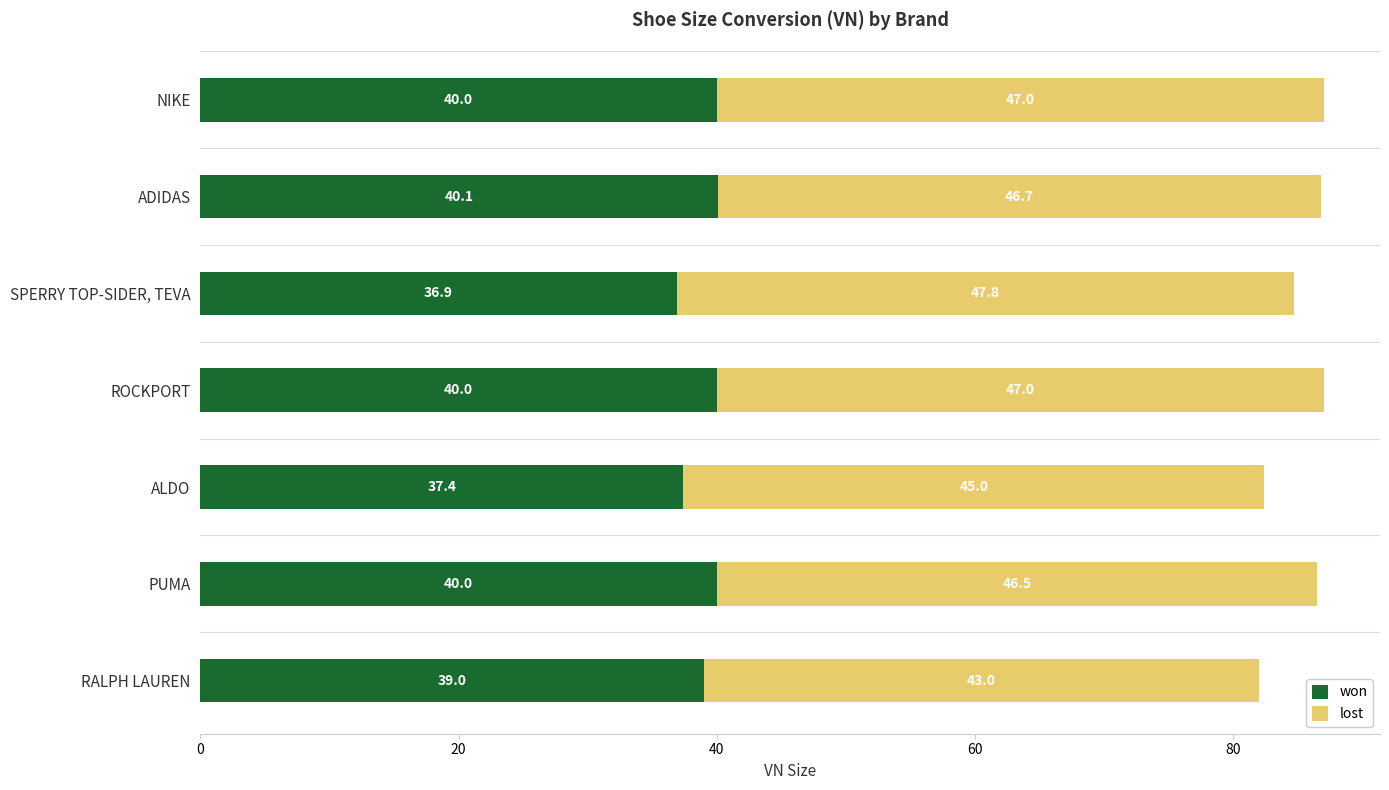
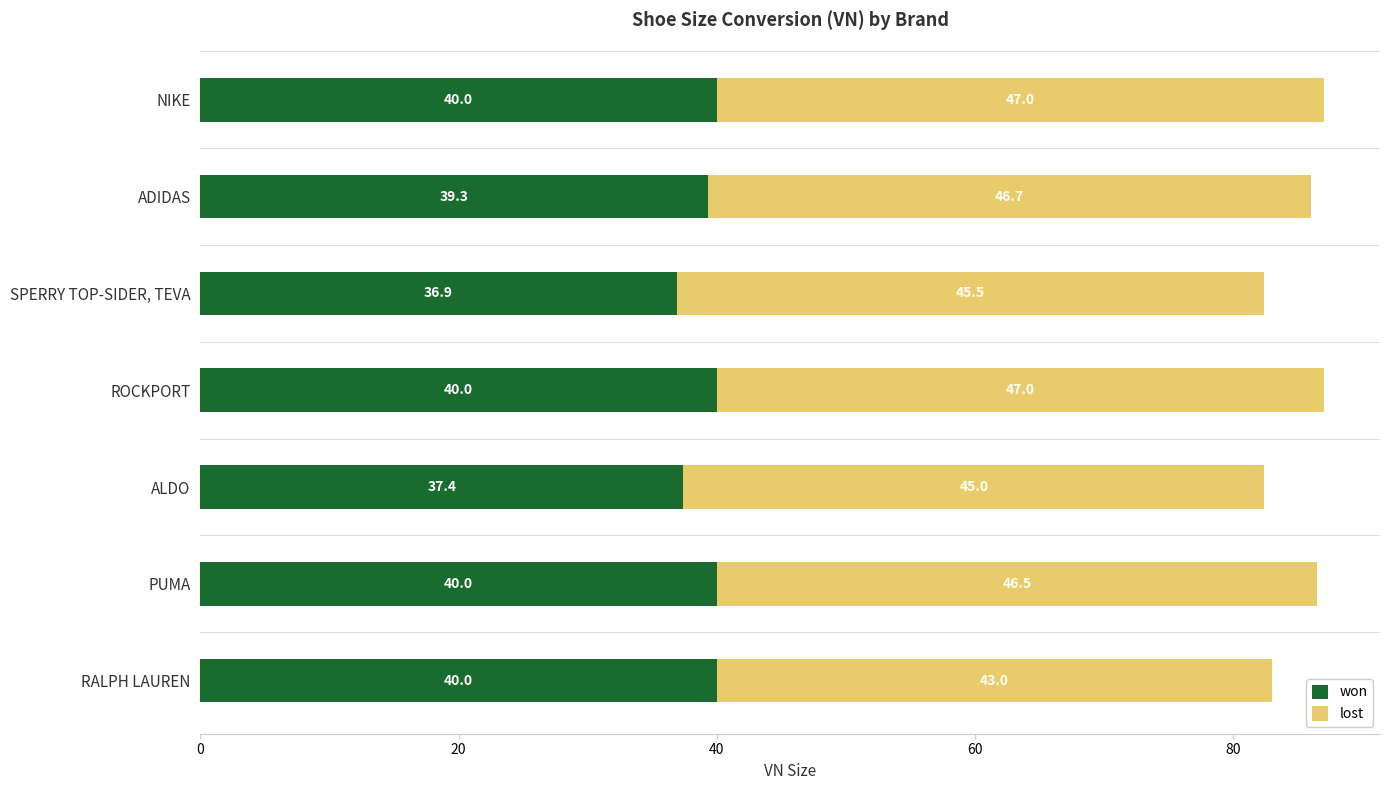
  {
    "won": {
      "NIKE": 40.0,
-     "ADIDAS": 40.1,
+     "ADIDAS": 39.3,
      "SPERRY TOP-SIDER, TEVA": 36.9,
      "ROCKPORT": 40.0,
      "ALDO": 37.4,
      "PUMA": 40.0,
-     "RALPH LAUREN": 39.0
+     "RALPH LAUREN": 40.0
    },
    "lost": {
      "NIKE": 47.0,
      "ADIDAS": 46.7,
-     "SPERRY TOP-SIDER, TEVA": 47.8,
+     "SPERRY TOP-SIDER, TEVA": 45.5,
      "ROCKPORT": 47.0,
      "ALDO": 45.0,
      "PUMA": 46.5,
      "RALPH LAUREN": 43.0
    }
  }
